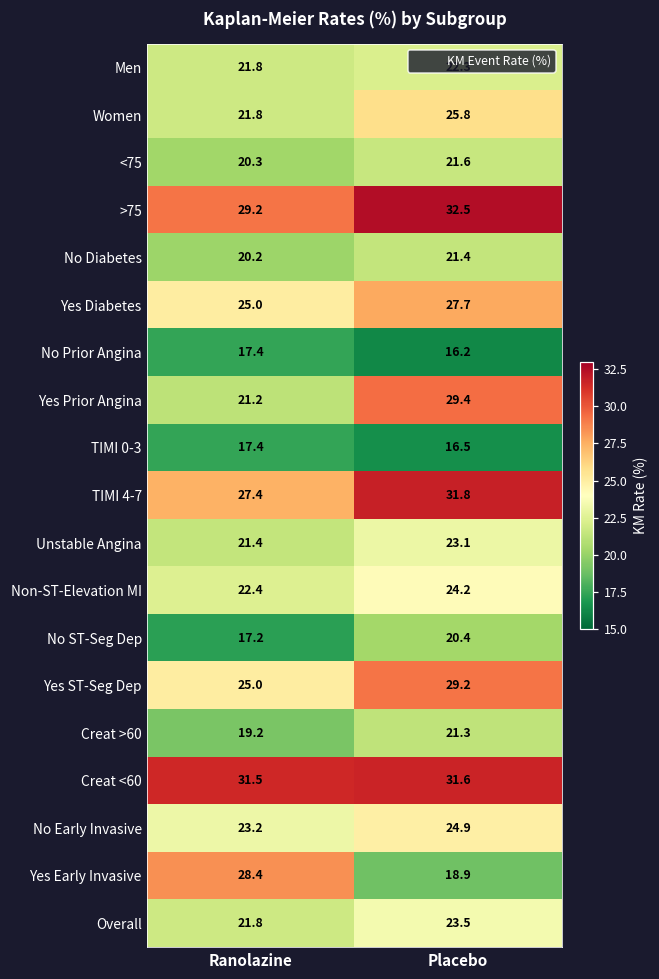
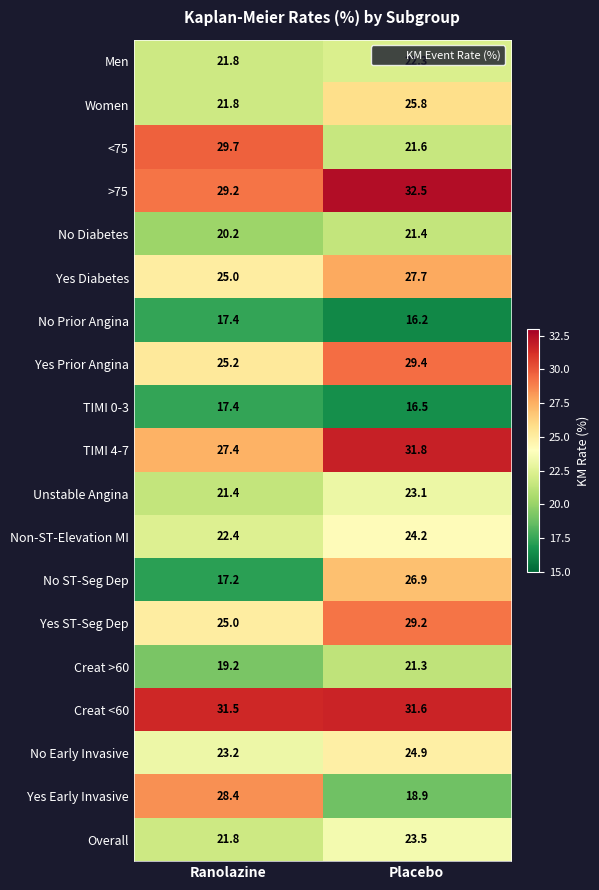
  {
    "Men": {
      "Ranolazine": 21.8
    },
    "Women": {
      "Ranolazine": 21.8,
      "Placebo": 25.8
    },
    "<75": {
-     "Ranolazine": 20.3,
+     "Ranolazine": 29.7,
      "Placebo": 21.6
    },
    ">75": {
      "Ranolazine": 29.2,
      "Placebo": 32.5
    },
    "No Diabetes": {
      "Ranolazine": 20.2,
      "Placebo": 21.4
    },
    "Yes Diabetes": {
      "Ranolazine": 25.0,
      "Placebo": 27.7
    },
    "No Prior Angina": {
      "Ranolazine": 17.4,
      "Placebo": 16.2
    },
    "Yes Prior Angina": {
-     "Ranolazine": 21.2,
+     "Ranolazine": 25.2,
      "Placebo": 29.4
    },
    "TIMI 0-3": {
      "Ranolazine": 17.4,
      "Placebo": 16.5
    },
    "TIMI 4-7": {
      "Ranolazine": 27.4,
      "Placebo": 31.8
    },
    "Unstable Angina": {
      "Ranolazine": 21.4,
      "Placebo": 23.1
    },
    "Non-ST-Elevation MI": {
      "Ranolazine": 22.4,
      "Placebo": 24.2
    },
    "No ST-Seg Dep": {
      "Ranolazine": 17.2,
-     "Placebo": 20.4
+     "Placebo": 26.9
    },
    "Yes ST-Seg Dep": {
      "Ranolazine": 25.0,
      "Placebo": 29.2
    },
    "Creat >60": {
      "Ranolazine": 19.2,
      "Placebo": 21.3
    },
    "Creat <60": {
      "Ranolazine": 31.5,
      "Placebo": 31.6
    },
    "No Early Invasive": {
      "Ranolazine": 23.2,
      "Placebo": 24.9
    },
    "Yes Early Invasive": {
      "Ranolazine": 28.4,
      "Placebo": 18.9
    },
    "Overall": {
      "Ranolazine": 21.8,
      "Placebo": 23.5
    }
  }
